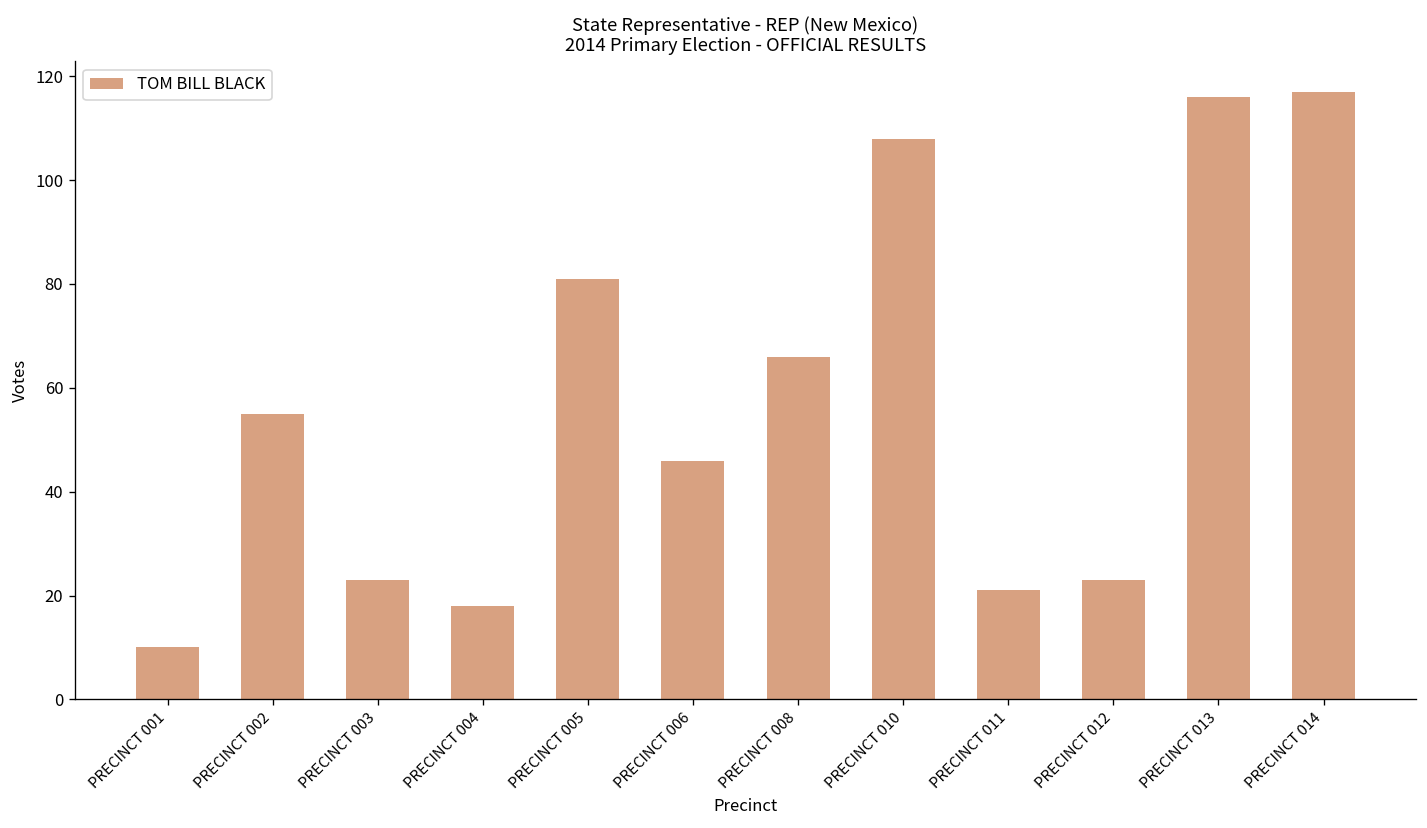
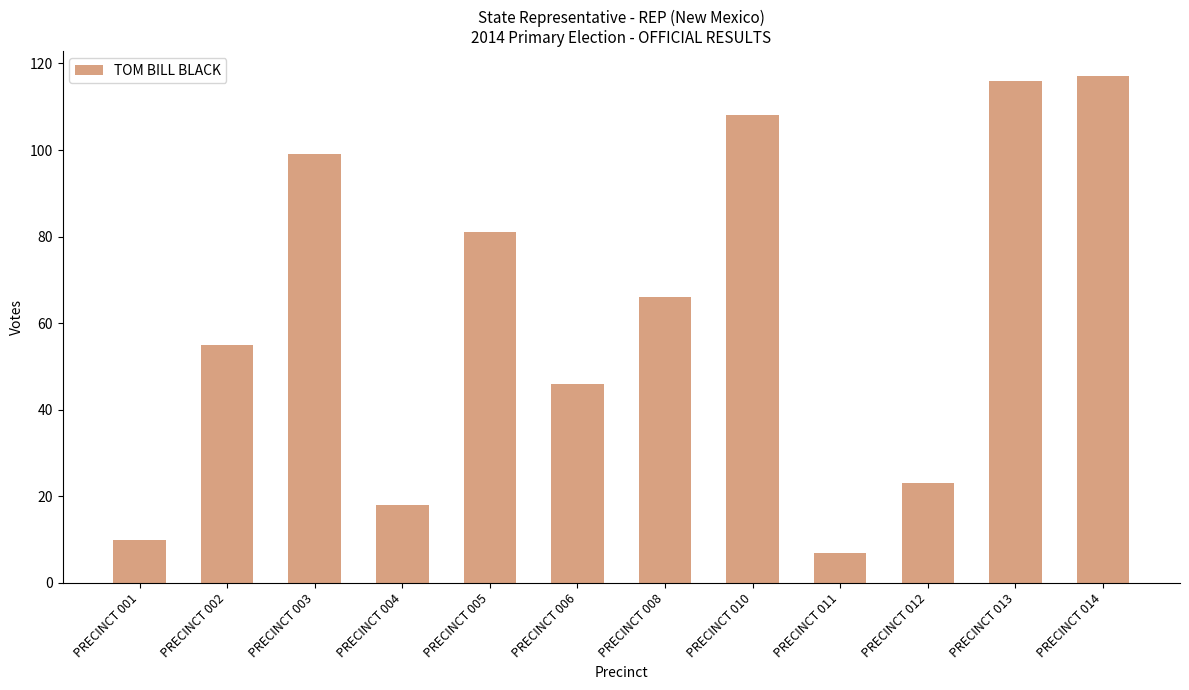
  {
    "PRECINCT 001": 10,
    "PRECINCT 002": 55,
-   "PRECINCT 003": 23,
+   "PRECINCT 003": 99,
    "PRECINCT 004": 18,
    "PRECINCT 005": 81,
    "PRECINCT 006": 46,
    "PRECINCT 008": 66,
    "PRECINCT 010": 108,
-   "PRECINCT 011": 21,
+   "PRECINCT 011": 7,
    "PRECINCT 012": 23,
    "PRECINCT 013": 116,
    "PRECINCT 014": 117
  }
